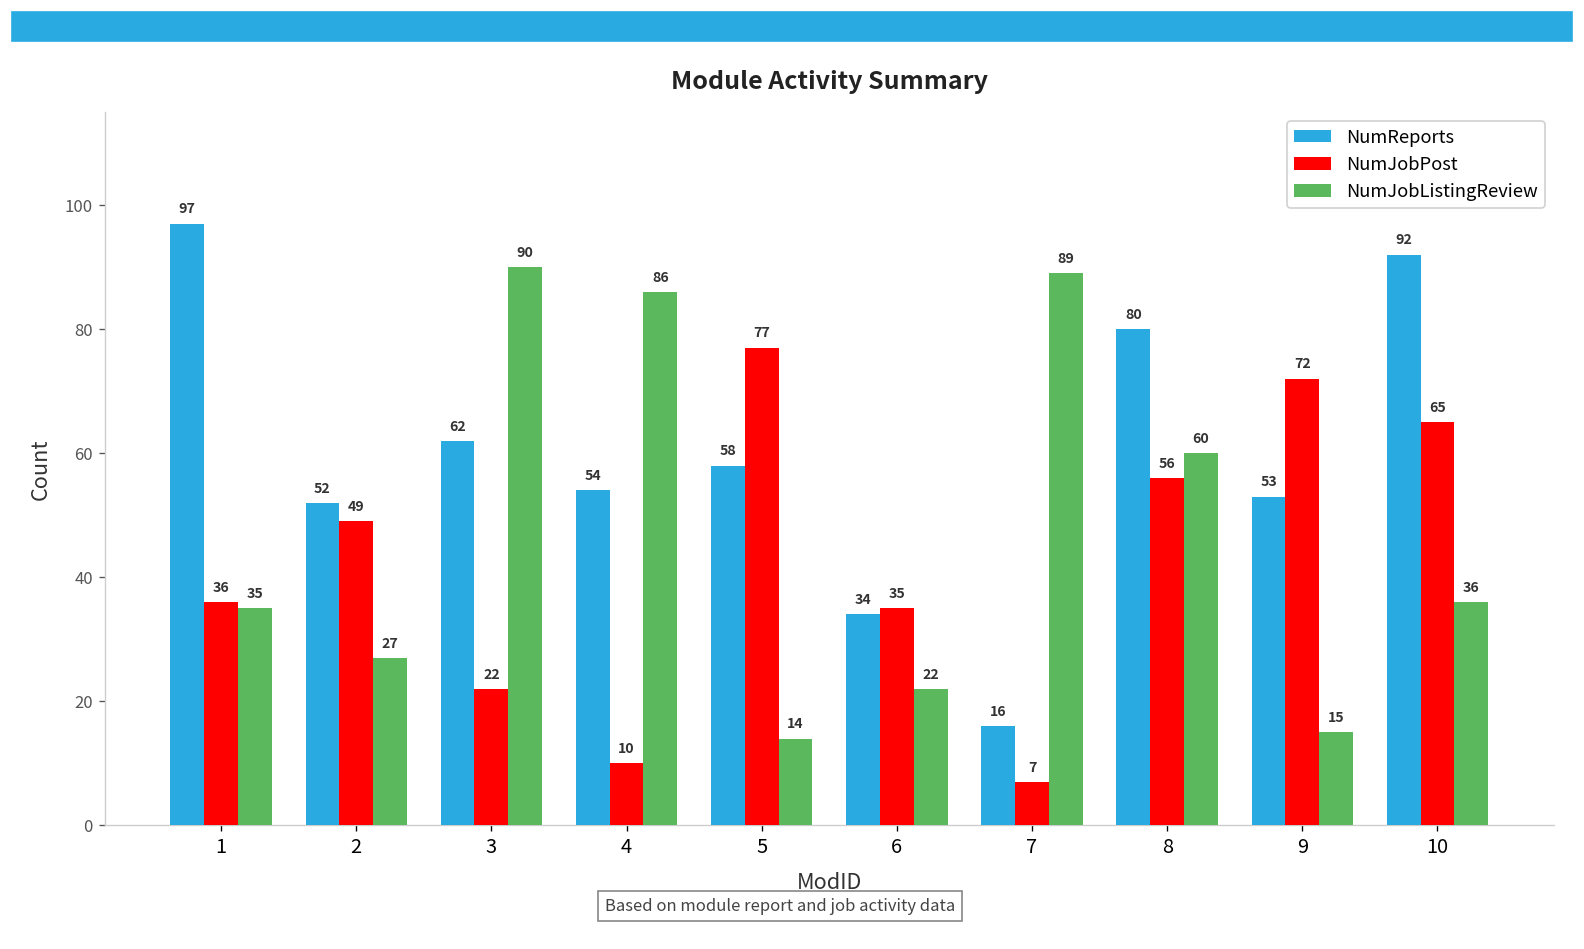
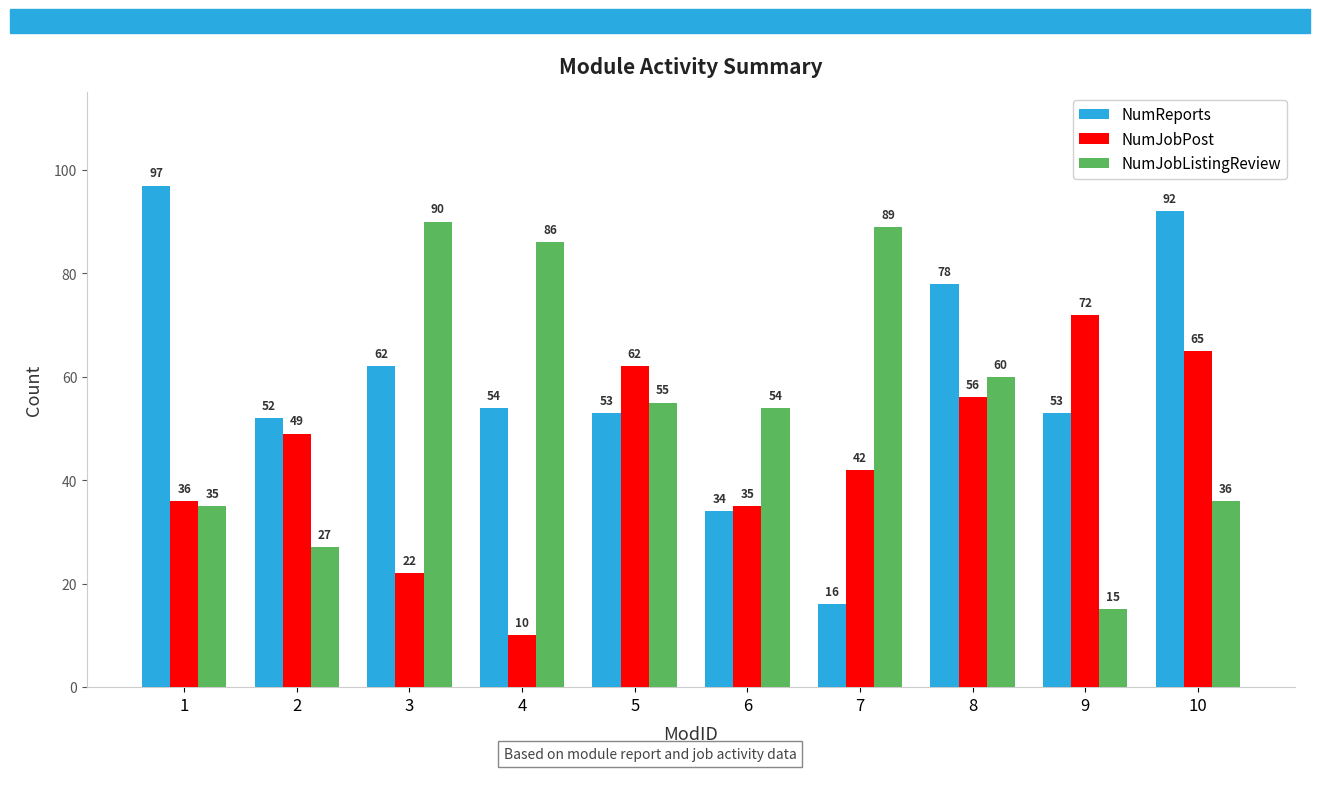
  {
    "NumReports": {
      "1": 97,
      "2": 52,
      "3": 62,
      "4": 54,
-     "5": 58,
+     "5": 53,
      "6": 34,
      "7": 16,
-     "8": 80,
+     "8": 78,
      "9": 53,
      "10": 92
    },
    "NumJobPost": {
      "1": 36,
      "2": 49,
      "3": 22,
      "4": 10,
-     "5": 77,
+     "5": 62,
      "6": 35,
-     "7": 7,
+     "7": 42,
      "8": 56,
      "9": 72,
      "10": 65
    },
    "NumJobListingReview": {
      "1": 35,
      "2": 27,
      "3": 90,
      "4": 86,
-     "5": 14,
-     "6": 22,
+     "5": 55,
+     "6": 54,
      "7": 89,
      "8": 60,
      "9": 15,
      "10": 36
    }
  }
